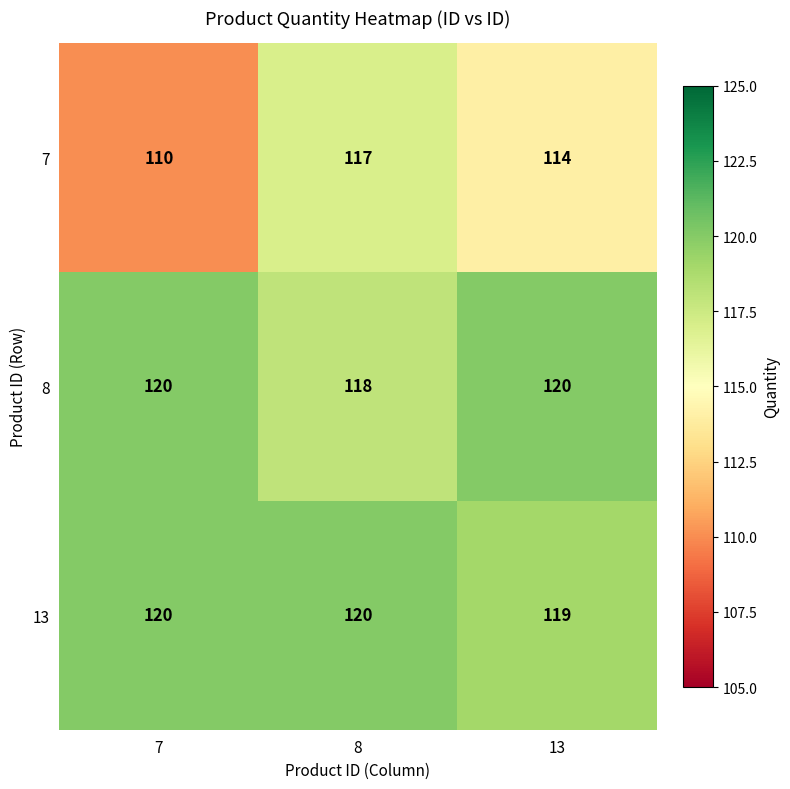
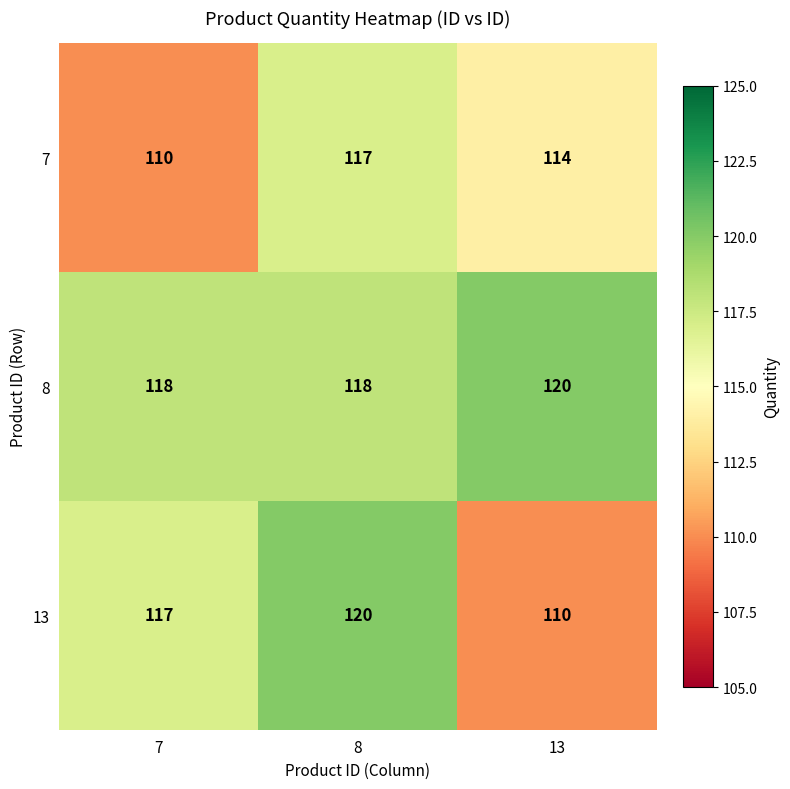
  {
    "7": {
      "7": 110,
      "8": 117,
      "13": 114
    },
    "8": {
-     "7": 120,
+     "7": 118,
      "8": 118,
      "13": 120
    },
    "13": {
-     "7": 120,
+     "7": 117,
      "8": 120,
-     "13": 119
+     "13": 110
    }
  }
